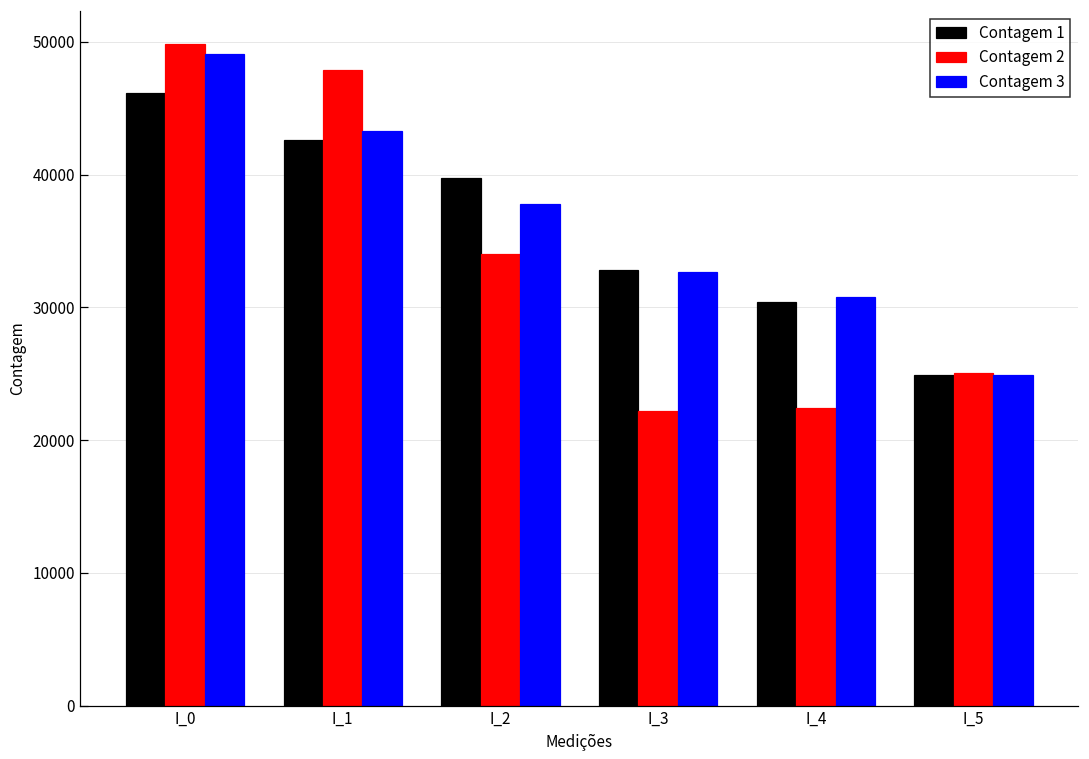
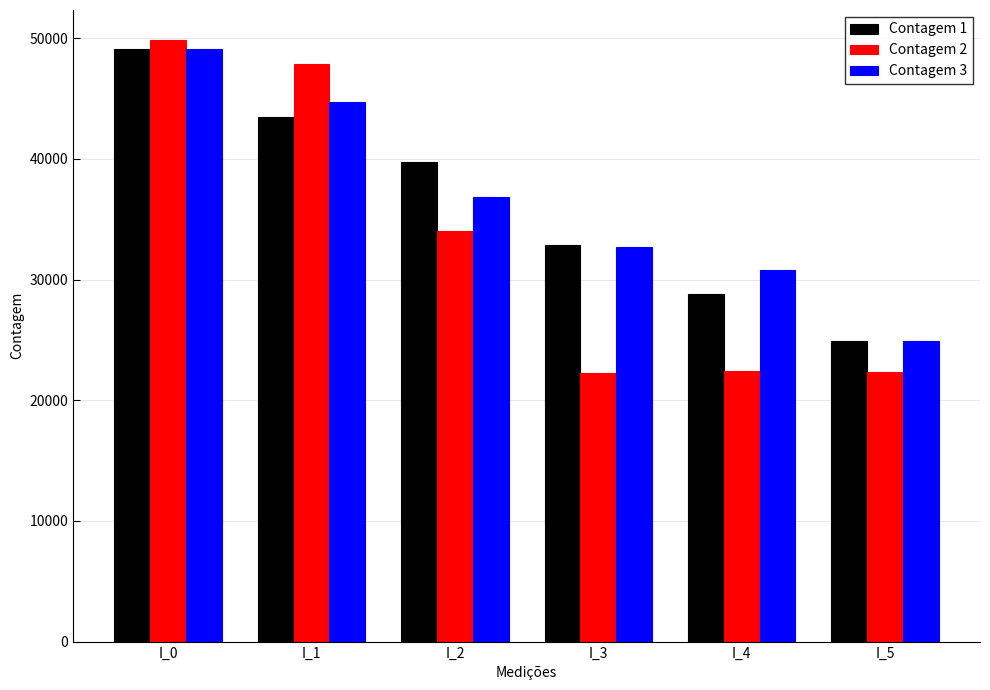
  {
    "Contagem 1": {
-     "I_0": 46200,
-     "I_1": 42600,
+     "I_0": 49100,
+     "I_1": 43500,
      "I_2": 39700,
      "I_3": 32800,
-     "I_4": 30400,
+     "I_4": 28800,
      "I_5": 24900
    },
    "Contagem 2": {
      "I_0": 49800,
      "I_1": 47900,
      "I_2": 34000,
      "I_3": 22200,
      "I_4": 22400,
-     "I_5": 25100
+     "I_5": 22400
    },
    "Contagem 3": {
      "I_0": 49100,
-     "I_1": 43300,
-     "I_2": 37800,
+     "I_1": 44700,
+     "I_2": 36900,
      "I_3": 32700,
      "I_4": 30800,
      "I_5": 24900
    }
  }
